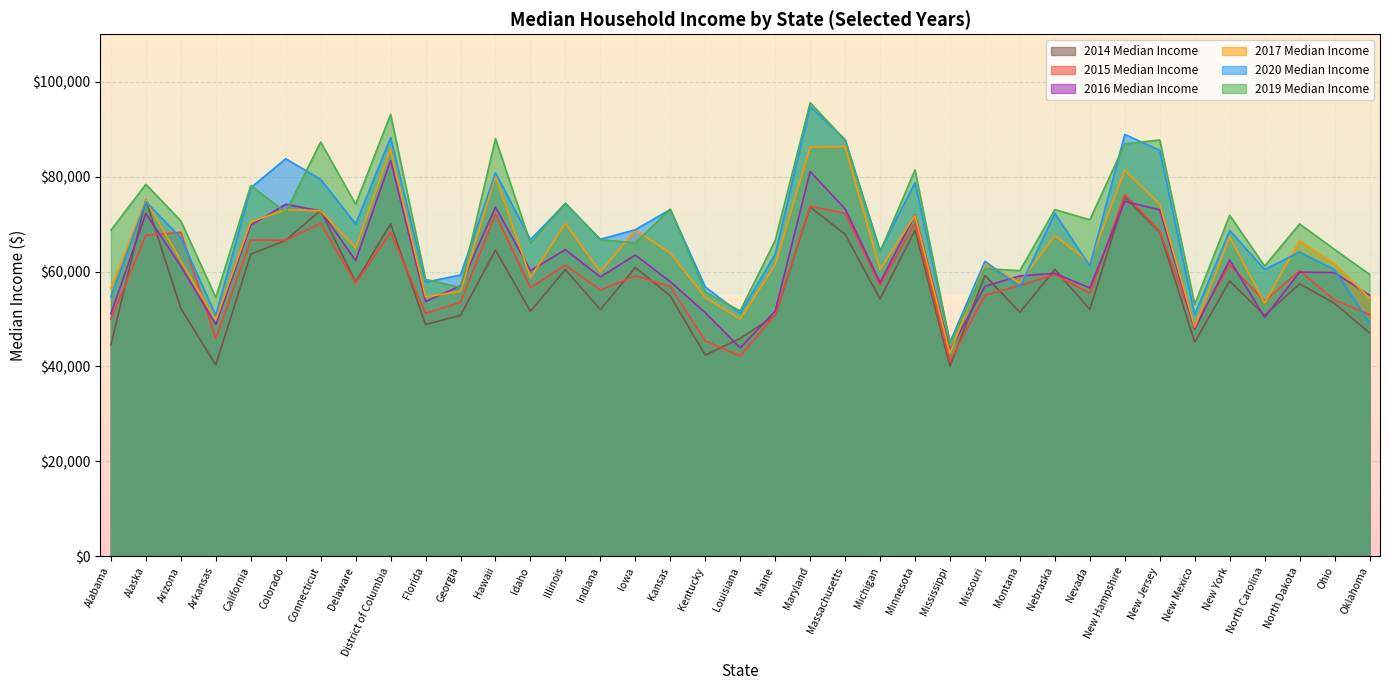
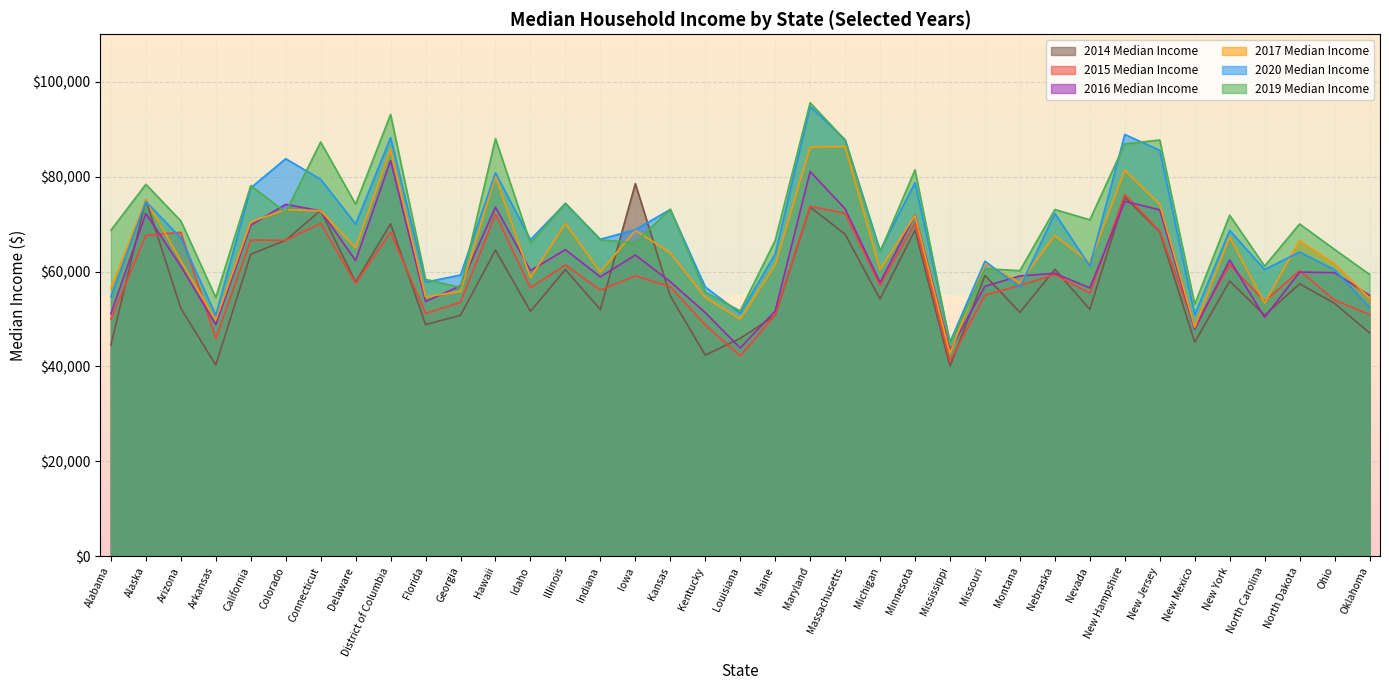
  {
    "2014 Median Income": {
      "Alabama": "$45,000",
      "Arizona": "$52,000",
      "Arkansas": "$40,000",
      "California": "$64,000",
      "District of Columbia": "$70,000",
      "Florida": "$49,000",
      "Georgia": "$51,000",
      "Hawaii": "$65,000",
      "Idaho": "$52,000",
      "Illinois": "$60,000",
      "Indiana": "$52,000",
-     "Iowa": "$61,000",
+     "Iowa": "$79,000",
      "Kansas": "$55,000",
      "Kentucky": "$42,000",
      "Louisiana": "$46,000",
      "Massachusetts": "$68,000",
      "Michigan": "$54,000",
      "Minnesota": "$69,000",
      "Mississippi": "$40,000",
      "Missouri": "$59,000",
      "Montana": "$51,000",
      "Nebraska": "$60,000",
      "Nevada": "$52,000",
      "New Hampshire": "$76,000",
      "New Mexico": "$45,000",
      "New York": "$58,000",
      "North Dakota": "$57,000",
      "Ohio": "$53,000",
      "Oklahoma": "$47,000"
    },
    "2015 Median Income": {
      "Alabama": "$50,000",
      "Alaska": "$68,000",
      "Arizona": "$68,000",
      "Arkansas": "$46,000",
      "California": "$67,000",
      "Connecticut": "$70,000",
      "District of Columbia": "$68,000",
      "Florida": "$51,000",
      "Georgia": "$54,000",
      "Hawaii": "$72,000",
      "Idaho": "$57,000",
      "Illinois": "$61,000",
      "Indiana": "$56,000",
      "Iowa": "$59,000",
      "Kansas": "$57,000",
-     "Kentucky": "$45,000",
+     "Kentucky": "$49,000",
      "Louisiana": "$42,000",
      "Massachusetts": "$72,000",
      "Michigan": "$57,000",
      "Minnesota": "$70,000",
      "Mississippi": "$41,000",
      "Missouri": "$55,000",
      "Nevada": "$55,000",
      "New Hampshire": "$76,000",
      "New York": "$61,000",
      "Ohio": "$54,000",
      "Oklahoma": "$51,000"
    },
    "2016 Median Income": {
      "Alabama": "$51,000",
      "Alaska": "$72,000",
      "Arizona": "$61,000",
      "Arkansas": "$49,000",
      "California": "$70,000",
      "Colorado": "$74,000",
      "Delaware": "$62,000",
      "District of Columbia": "$83,000",
      "Florida": "$54,000",
      "Hawaii": "$74,000",
      "Idaho": "$60,000",
      "Illinois": "$65,000",
      "Indiana": "$59,000",
      "Iowa": "$63,000",
      "Kansas": "$58,000",
      "Kentucky": "$51,000",
      "Louisiana": "$44,000",
      "Maine": "$52,000",
      "Maryland": "$81,000",
      "Massachusetts": "$73,000",
      "Michigan": "$58,000",
      "Mississippi": "$43,000",
      "Missouri": "$57,000",
      "Montana": "$59,000",
      "Nevada": "$57,000",
      "New Hampshire": "$75,000",
      "New Jersey": "$73,000",
      "New York": "$62,000",
      "Ohio": "$60,000",
      "Oklahoma": "$55,000"
    },
    "2017 Median Income": {
      "Alabama": "$57,000",
      "Arizona": "$62,000",
      "Arkansas": "$50,000",
      "California": "$70,000",
      "Delaware": "$65,000",
      "District of Columbia": "$86,000",
      "Florida": "$55,000",
      "Georgia": "$56,000",
      "Hawaii": "$80,000",
      "Idaho": "$59,000",
      "Illinois": "$70,000",
      "Indiana": "$60,000",
      "Kansas": "$64,000",
      "Kentucky": "$55,000",
      "Louisiana": "$50,000",
      "Maine": "$61,000",
      "Maryland": "$86,000",
      "Massachusetts": "$86,000",
      "Michigan": "$60,000",
      "Mississippi": "$43,000",
      "Montana": "$58,000",
      "Nebraska": "$68,000",
      "Nevada": "$62,000",
      "New Hampshire": "$81,000",
      "New Jersey": "$74,000",
      "New York": "$67,000",
      "North Dakota": "$67,000",
      "Ohio": "$62,000",
      "Oklahoma": "$54,000"
    },
    "2020 Median Income": {
      "Alabama": "$55,000",
      "Arizona": "$67,000",
      "Arkansas": "$51,000",
      "Colorado": "$84,000",
      "Connecticut": "$79,000",
      "Delaware": "$70,000",
      "District of Columbia": "$88,000",
      "Florida": "$58,000",
      "Georgia": "$59,000",
      "Hawaii": "$81,000",
      "Idaho": "$67,000",
      "Kentucky": "$57,000",
      "Maine": "$64,000",
      "Maryland": "$95,000",
      "Minnesota": "$79,000",
      "Nebraska": "$72,000",
      "Nevada": "$61,000",
      "New Hampshire": "$89,000",
      "New Jersey": "$86,000",
      "New Mexico": "$51,000",
      "New York": "$69,000",
      "North Carolina": "$60,000",
      "North Dakota": "$64,000",
      "Ohio": "$60,000",
-     "Oklahoma": "$49,000"
+     "Oklahoma": "$52,000"
    },
    "2019 Median Income": {
      "Alabama": "$69,000",
      "Alaska": "$78,000",
      "Arizona": "$71,000",
      "Arkansas": "$55,000",
      "Connecticut": "$87,000",
      "Delaware": "$74,000",
      "District of Columbia": "$93,000",
      "Florida": "$58,000",
      "Hawaii": "$88,000",
      "Idaho": "$66,000",
      "Iowa": "$66,000",
      "Kentucky": "$56,000",
      "Maine": "$67,000",
      "Maryland": "$96,000",
      "Minnesota": "$81,000",
      "Missouri": "$61,000",
      "Montana": "$60,000",
      "Nebraska": "$73,000",
      "Nevada": "$71,000",
      "New Hampshire": "$87,000",
      "New Jersey": "$88,000",
      "New Mexico": "$53,000",
      "New York": "$72,000",
      "North Carolina": "$61,000",
      "North Dakota": "$70,000",
      "Ohio": "$65,000",
      "Oklahoma": "$59,000"
    }
  }
